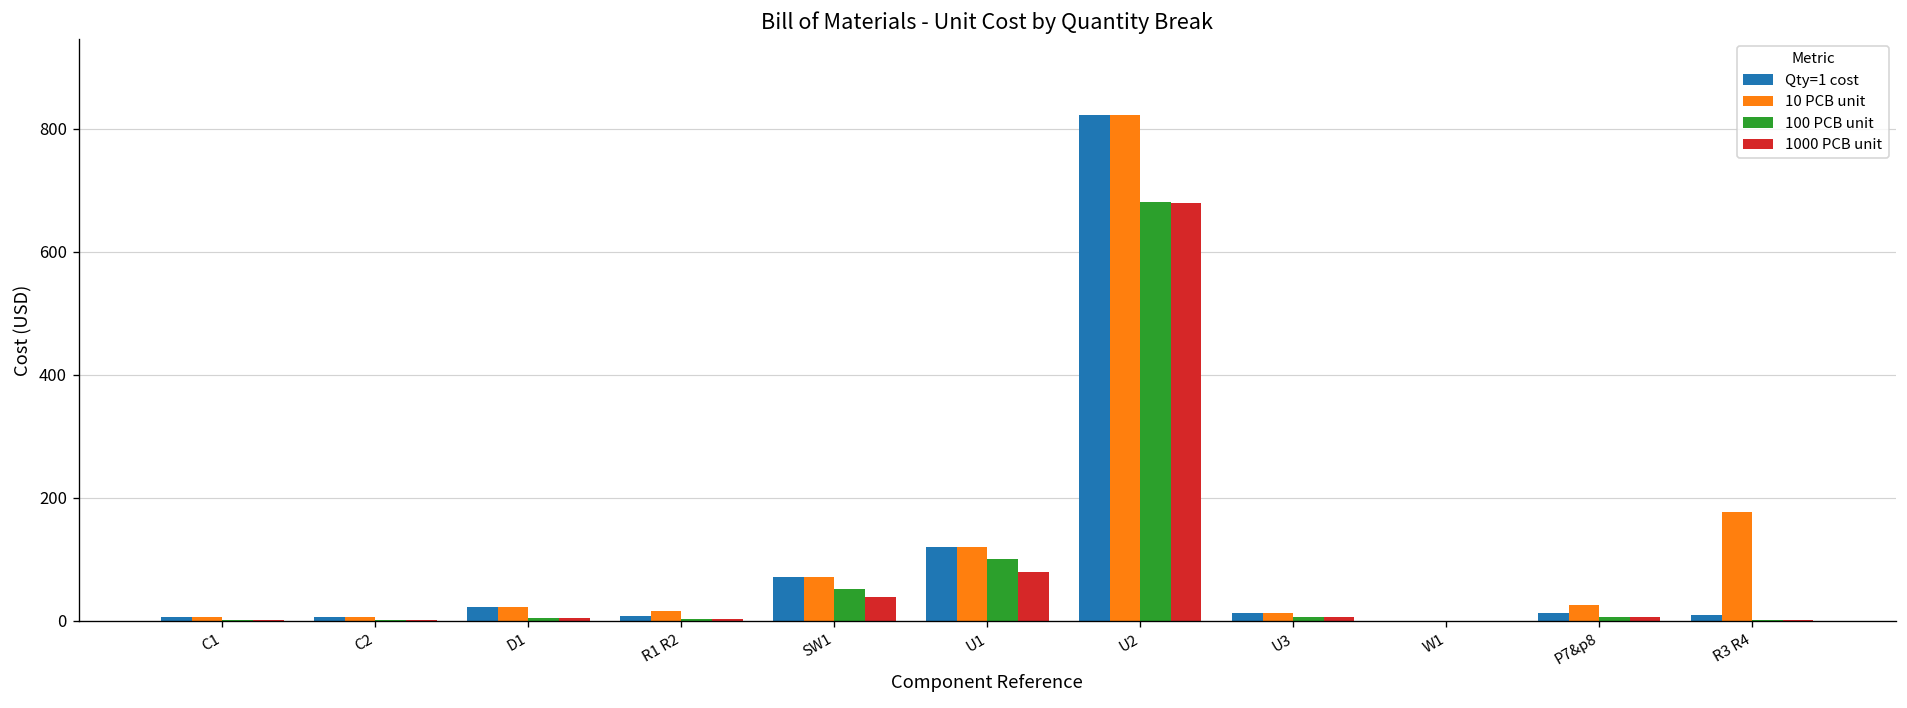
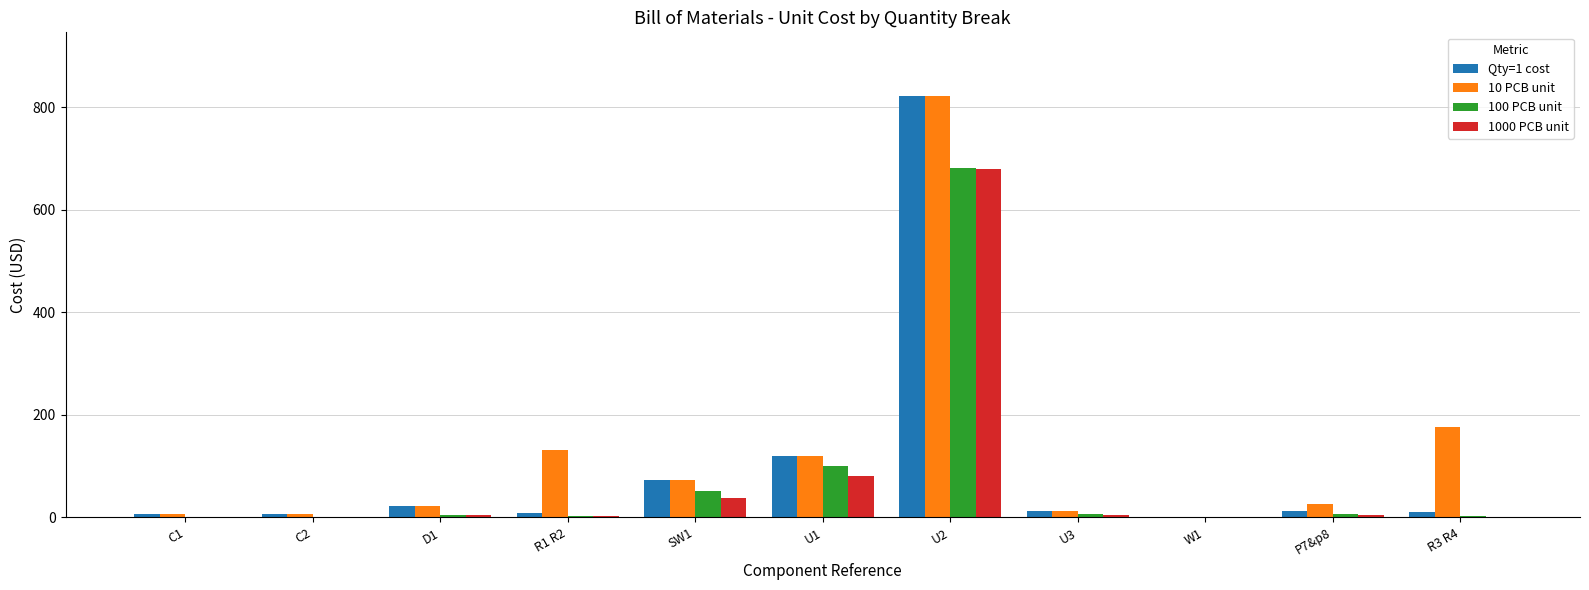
  {
    "Qty=1 cost": {
      "C1": 10,
      "C2": 10,
      "D1": 20,
      "R1 R2": 10,
      "SW1": 70,
      "U1": 120,
      "U2": 820,
      "U3": 10,
      "W1": 0,
      "P7&p8": 10,
      "R3 R4": 10
    },
    "10 PCB unit": {
      "C1": 10,
      "C2": 10,
      "D1": 20,
-     "R1 R2": 20,
+     "R1 R2": 130,
      "SW1": 70,
      "U1": 120,
      "U2": 820,
      "U3": 10,
      "W1": 0,
      "P7&p8": 30,
      "R3 R4": 180
    },
    "100 PCB unit": {
      "D1": 10,
      "SW1": 50,
      "U1": 100,
      "U2": 680,
      "U3": 10,
      "W1": 0,
      "P7&p8": 10
    },
    "1000 PCB unit": {
      "SW1": 40,
      "U1": 80,
      "U2": 680,
      "U3": 10,
      "W1": 0,
      "P7&p8": 10
    }
  }
